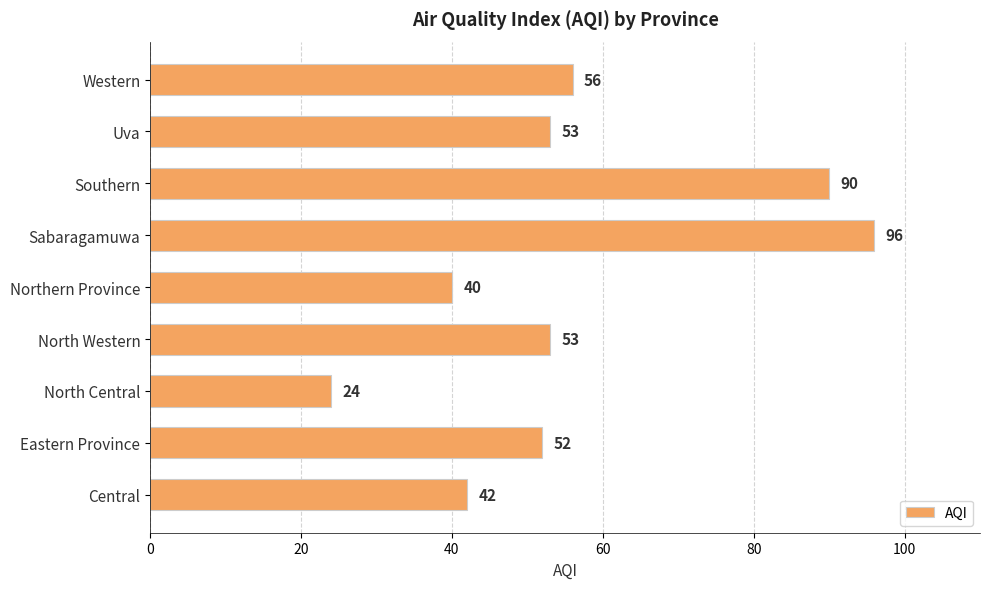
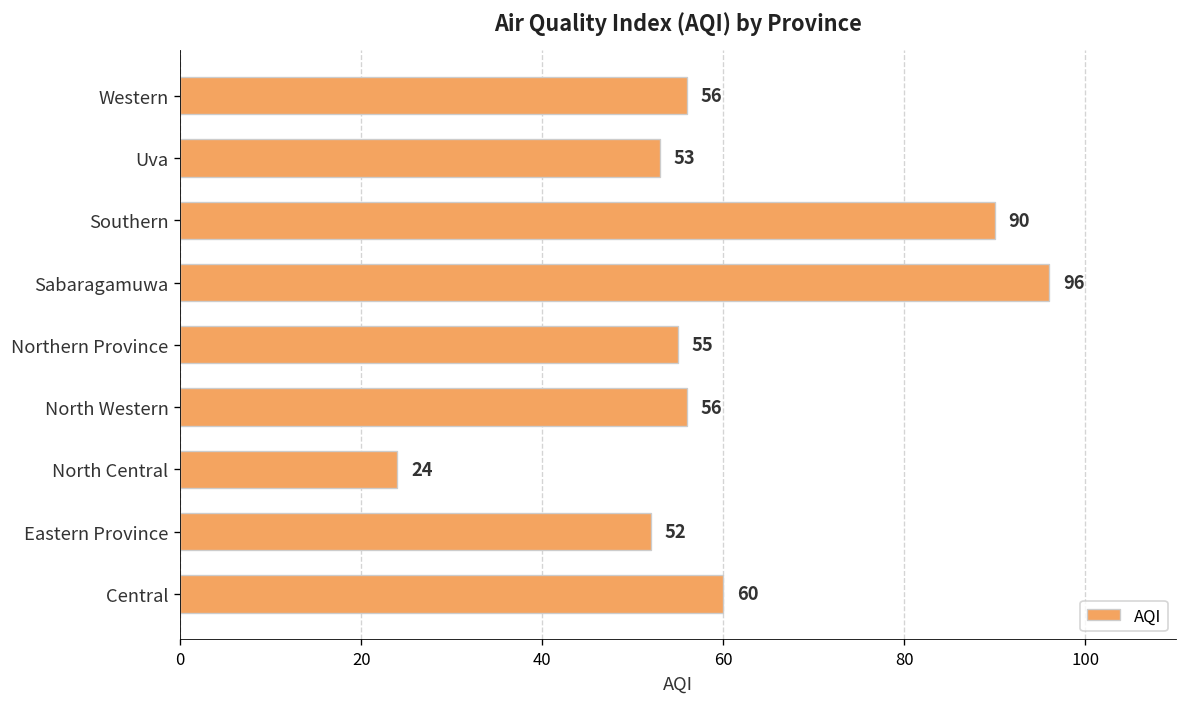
  {
    "Western": 56,
    "Uva": 53,
    "Southern": 90,
    "Sabaragamuwa": 96,
-   "Northern Province": 40,
-   "North Western": 53,
+   "Northern Province": 55,
+   "North Western": 56,
    "North Central": 24,
    "Eastern Province": 52,
-   "Central": 42
+   "Central": 60
  }
